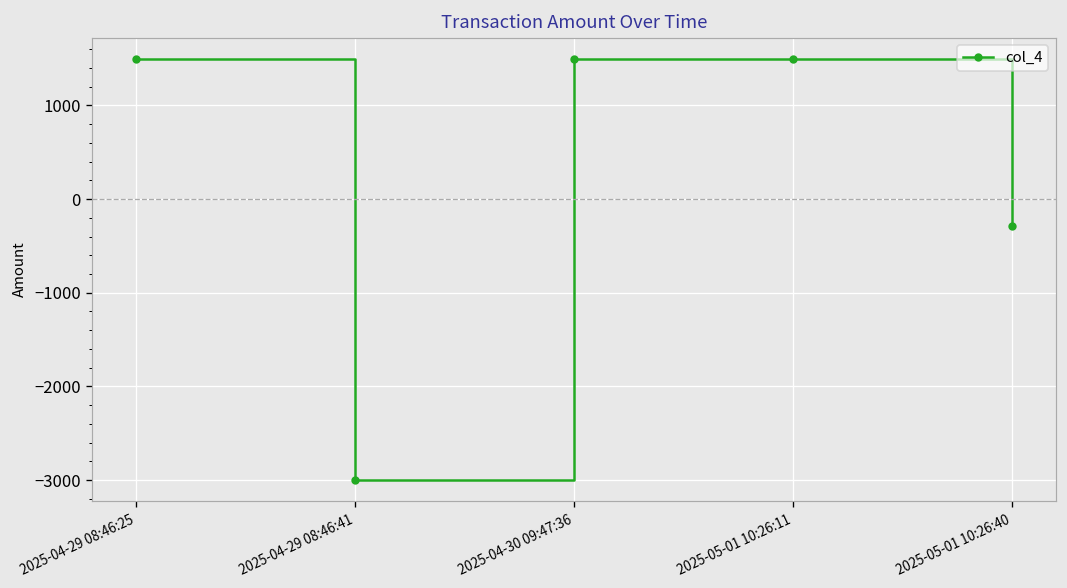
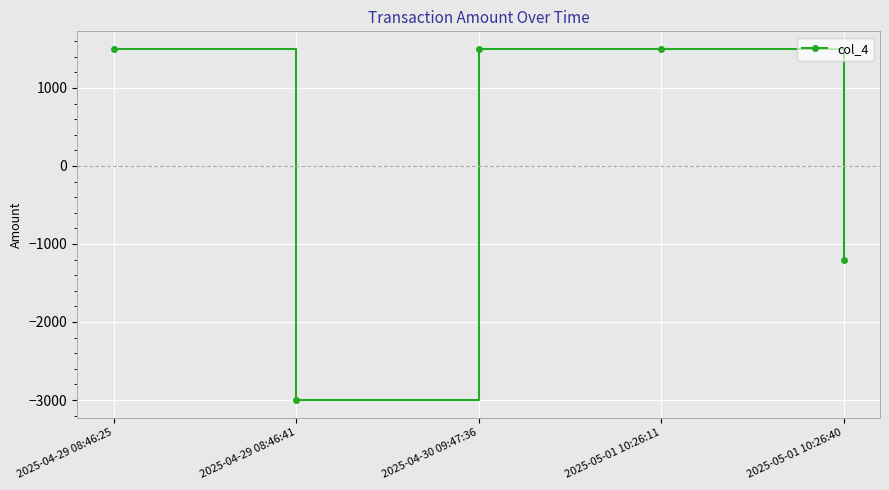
  {
    "2025-04-29 08:46:25": 1500,
    "2025-04-29 08:46:41": -3000,
    "2025-04-30 09:47:36": 1500,
    "2025-05-01 10:26:11": 1500,
-   "2025-05-01 10:26:40": -300
+   "2025-05-01 10:26:40": -1200
  }
